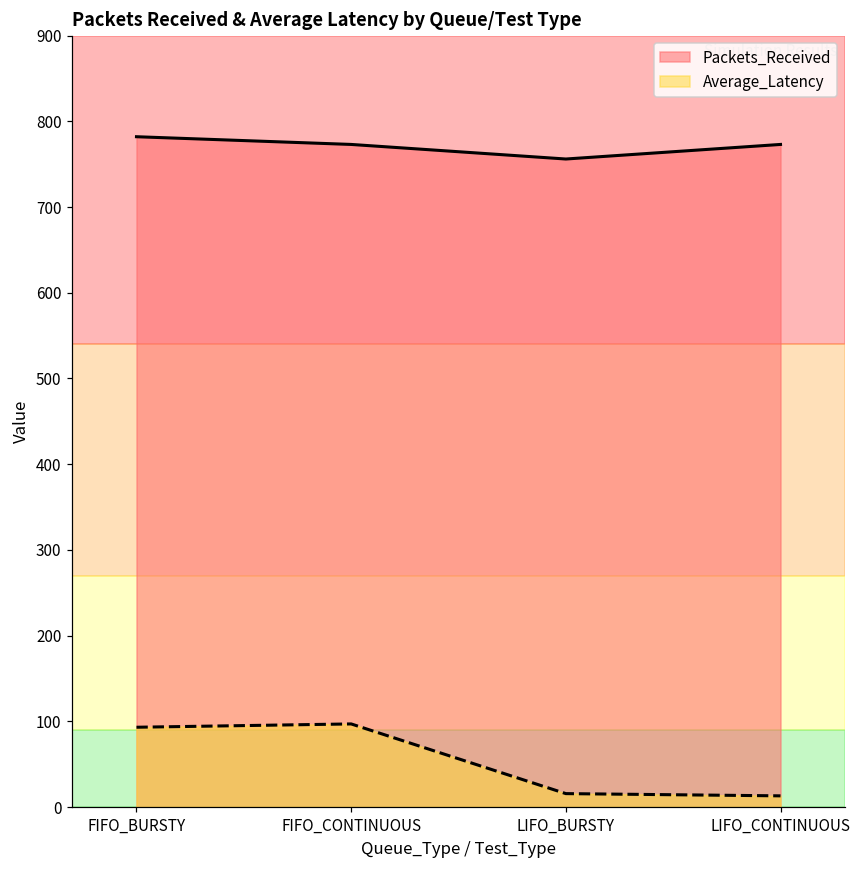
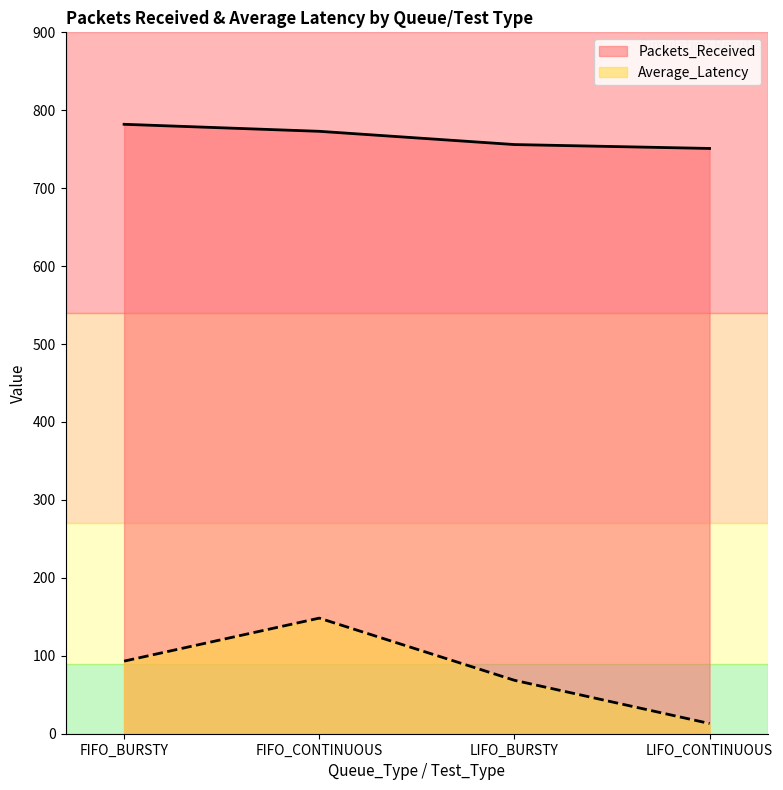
  {
    "Packets_Received": {
      "FIFO_BURSTY": 780,
      "FIFO_CONTINUOUS": 770,
      "LIFO_BURSTY": 760,
-     "LIFO_CONTINUOUS": 770
+     "LIFO_CONTINUOUS": 750
    },
    "Average_Latency": {
      "FIFO_BURSTY": 90,
-     "FIFO_CONTINUOUS": 100,
-     "LIFO_BURSTY": 20,
+     "FIFO_CONTINUOUS": 150,
+     "LIFO_BURSTY": 70,
      "LIFO_CONTINUOUS": 10
    }
  }
